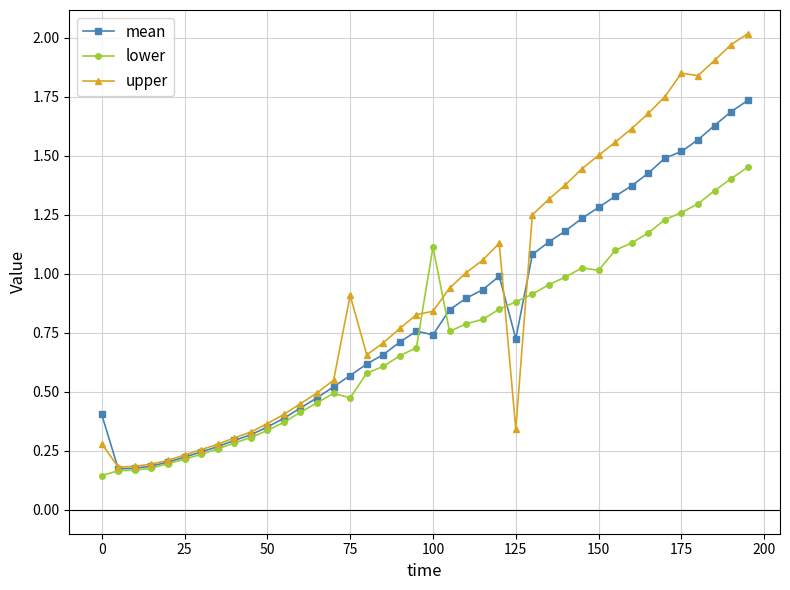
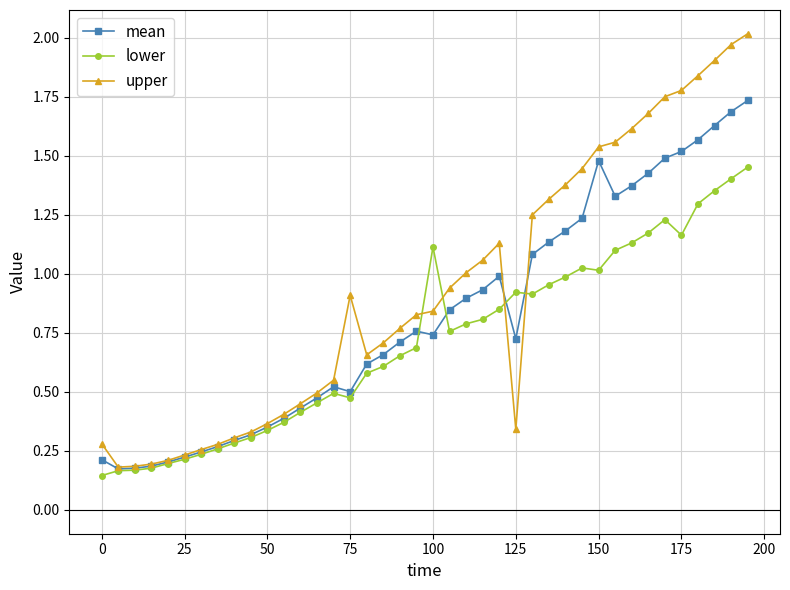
  {
    "mean": {
-     "0": 0.40,
+     "0": 0.21,
      "50": 0.35,
-     "75": 0.57,
+     "75": 0.50,
      "100": 0.74,
      "125": 0.73,
-     "150": 1.28,
+     "150": 1.48,
      "175": 1.52
    },
    "lower": {
      "0": 0.15,
      "50": 0.34,
      "75": 0.47,
      "100": 1.11,
-     "125": 0.88,
+     "125": 0.92,
      "150": 1.02,
-     "175": 1.26
+     "175": 1.16
    },
    "upper": {
      "0": 0.28,
      "50": 0.37,
      "75": 0.91,
      "100": 0.84,
      "125": 0.34,
-     "150": 1.50,
-     "175": 1.85
+     "150": 1.54,
+     "175": 1.78
    }
  }
